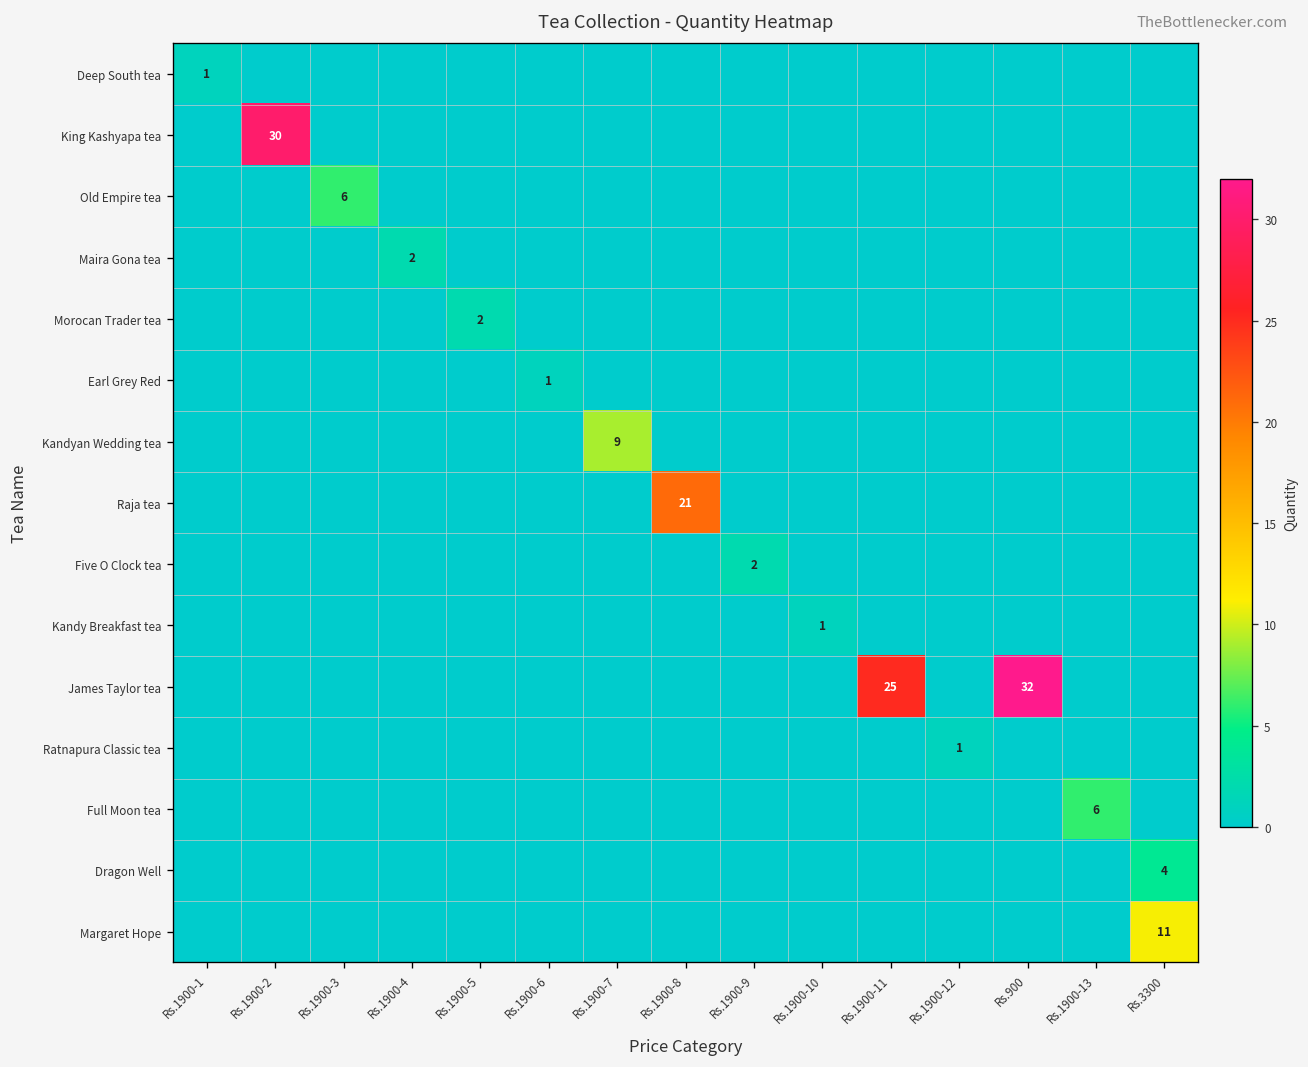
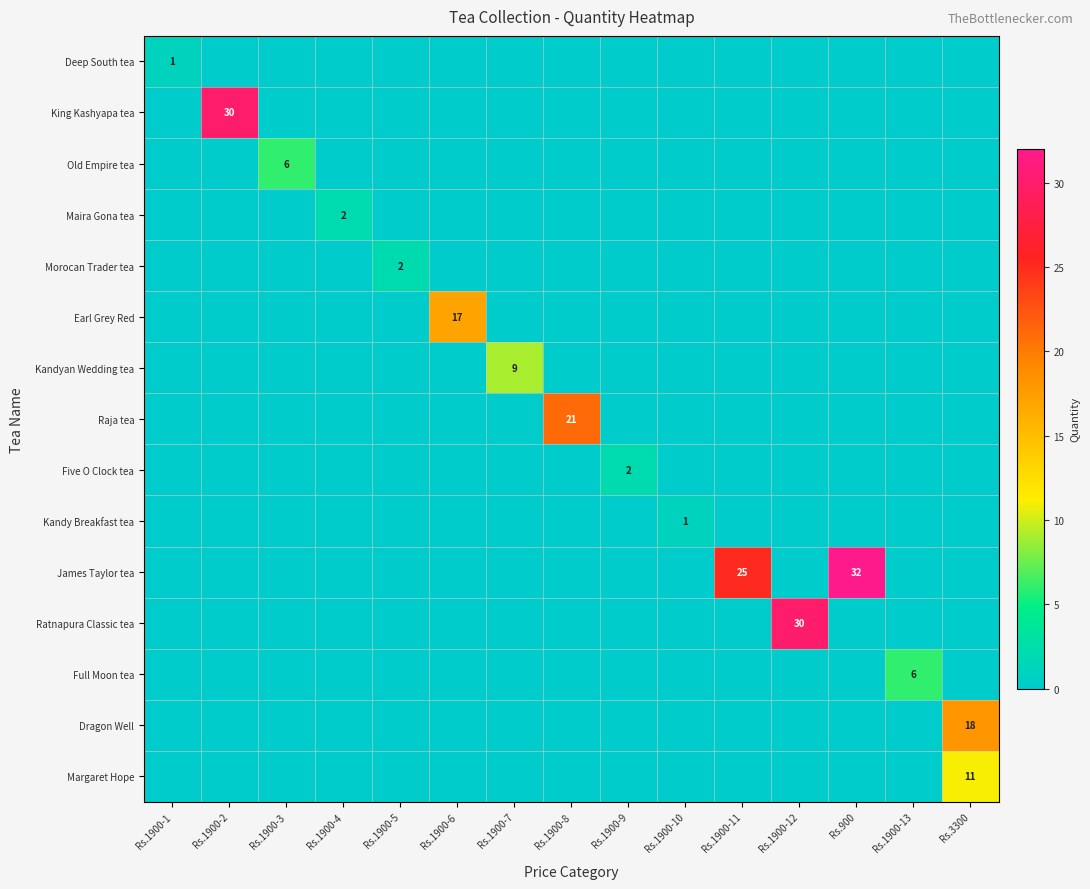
  {
    "Deep South tea": {
      "Rs.1900-1": 1
    },
    "King Kashyapa tea": {
      "Rs.1900-2": 30
    },
    "Old Empire tea": {
      "Rs.1900-3": 6
    },
    "Maira Gona tea": {
      "Rs.1900-4": 2
    },
    "Morocan Trader tea": {
      "Rs.1900-5": 2
    },
    "Earl Grey Red": {
-     "Rs.1900-6": 1
+     "Rs.1900-6": 17
    },
    "Kandyan Wedding tea": {
      "Rs.1900-7": 9
    },
    "Raja tea": {
      "Rs.1900-8": 21
    },
    "Five O Clock tea": {
      "Rs.1900-9": 2
    },
    "Kandy Breakfast tea": {
      "Rs.1900-10": 1
    },
    "James Taylor tea": {
      "Rs.1900-11": 25,
      "Rs.900": 32
    },
    "Ratnapura Classic tea": {
-     "Rs.1900-12": 1
+     "Rs.1900-12": 30
    },
    "Full Moon tea": {
      "Rs.1900-13": 6
    },
    "Dragon Well": {
-     "Rs.3300": 4
+     "Rs.3300": 18
    },
    "Margaret Hope": {
      "Rs.3300": 11
    }
  }
